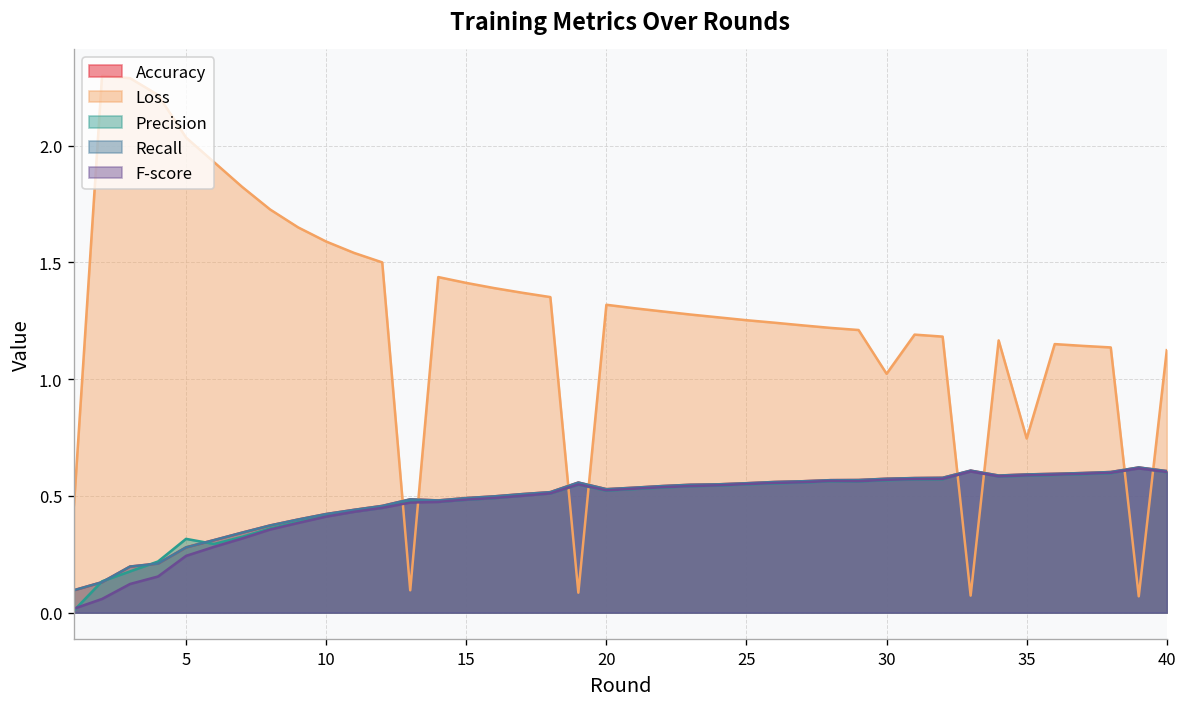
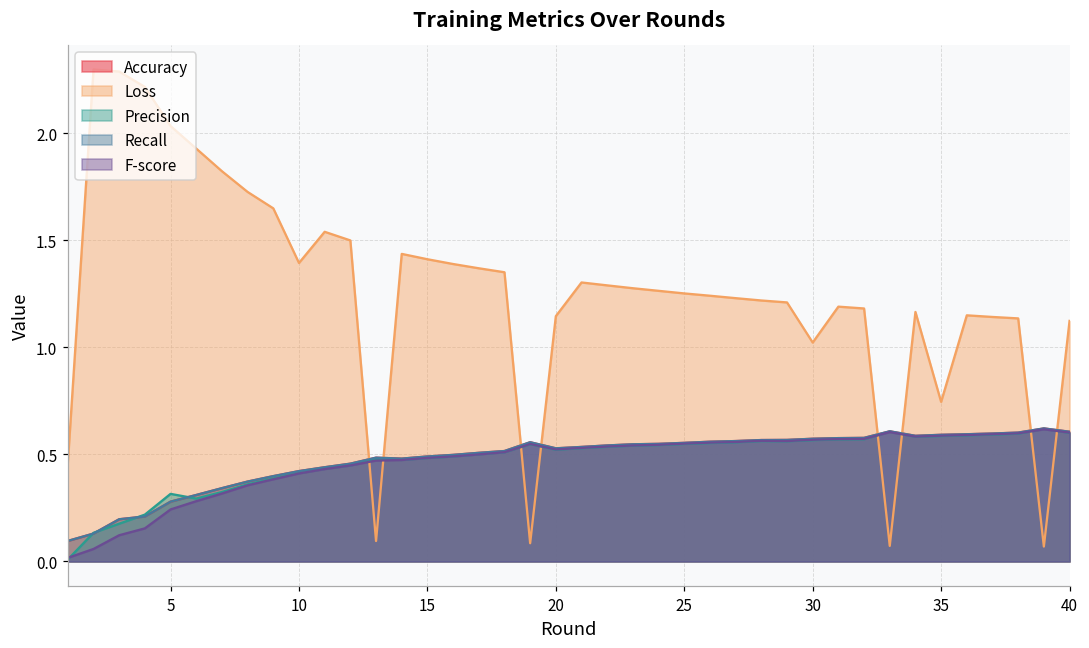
  {
    "Loss": {
-     "10": 1.59,
+     "10": 1.39,
      "15": 1.41,
-     "20": 1.32,
+     "20": 1.15,
      "25": 1.25,
      "30": 1.02,
      "35": 0.75,
      "40": 1.12
    }
  }
